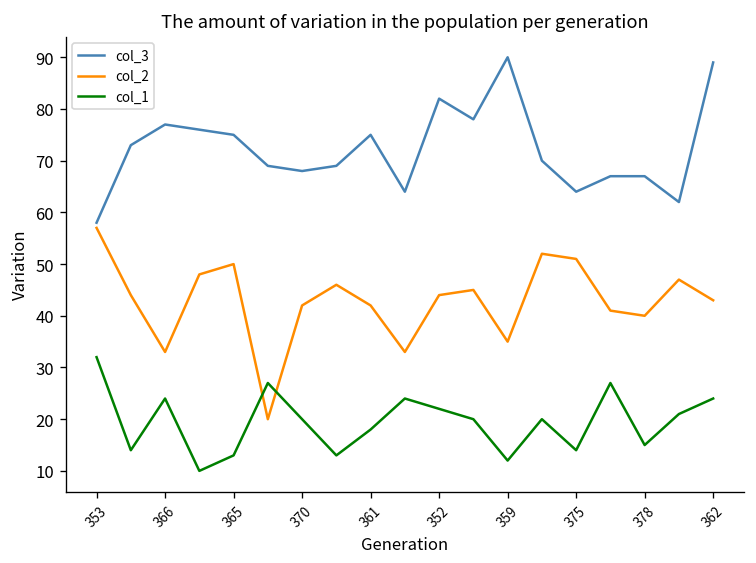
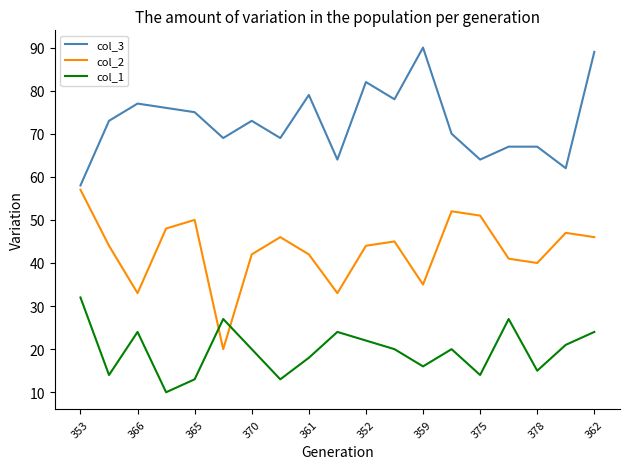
  {
    "col_3": {
      "353": 58,
      "366": 77,
      "365": 75,
-     "370": 68,
-     "361": 75,
+     "370": 73,
+     "361": 79,
      "352": 82,
      "359": 90,
      "375": 64,
      "378": 67,
      "362": 89
    },
    "col_2": {
      "353": 57,
      "366": 33,
      "365": 50,
      "370": 42,
      "361": 42,
      "352": 44,
      "359": 35,
      "375": 51,
      "378": 40,
-     "362": 43
+     "362": 46
    },
    "col_1": {
      "353": 32,
      "366": 24,
      "365": 13,
      "370": 20,
      "361": 18,
      "352": 22,
-     "359": 12,
+     "359": 16,
      "375": 14,
      "378": 15,
      "362": 24
    }
  }
